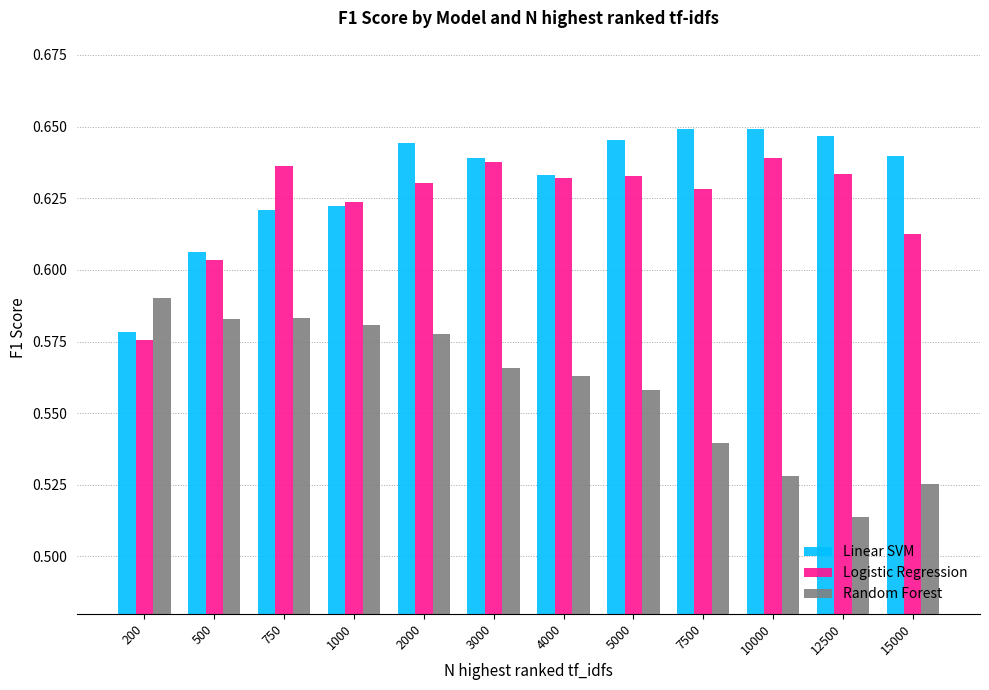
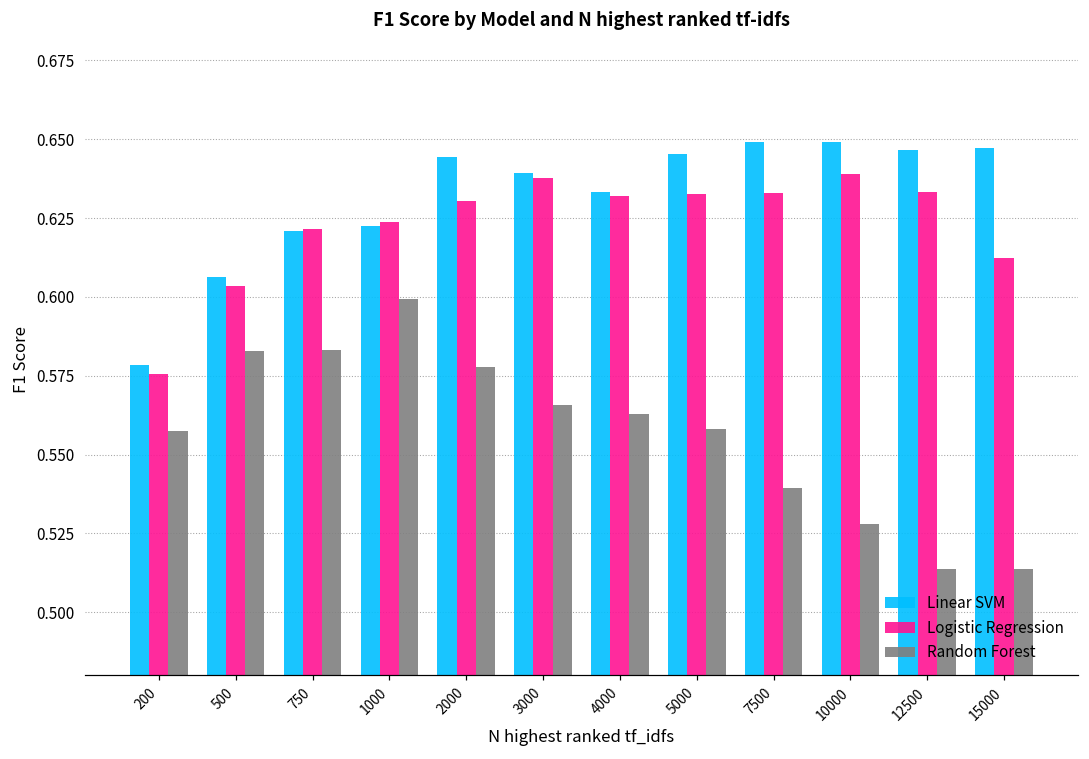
  {
    "Linear SVM": {
      "200": 0.578,
      "500": 0.606,
      "750": 0.621,
      "1000": 0.622,
      "2000": 0.644,
      "3000": 0.639,
      "4000": 0.633,
      "5000": 0.645,
      "7500": 0.649,
      "10000": 0.649,
      "12500": 0.647,
-     "15000": 0.640
+     "15000": 0.647
    },
    "Logistic Regression": {
      "200": 0.575,
      "500": 0.604,
-     "750": 0.636,
+     "750": 0.622,
      "1000": 0.624,
      "2000": 0.630,
      "3000": 0.638,
      "4000": 0.632,
      "5000": 0.633,
-     "7500": 0.628,
+     "7500": 0.633,
      "10000": 0.639,
      "12500": 0.633,
      "15000": 0.612
    },
    "Random Forest": {
-     "200": 0.590,
+     "200": 0.557,
      "500": 0.583,
      "750": 0.583,
-     "1000": 0.581,
+     "1000": 0.599,
      "2000": 0.578,
      "3000": 0.566,
      "4000": 0.563,
      "5000": 0.558,
      "7500": 0.539,
      "10000": 0.528,
      "12500": 0.514,
-     "15000": 0.525
+     "15000": 0.514
    }
  }
